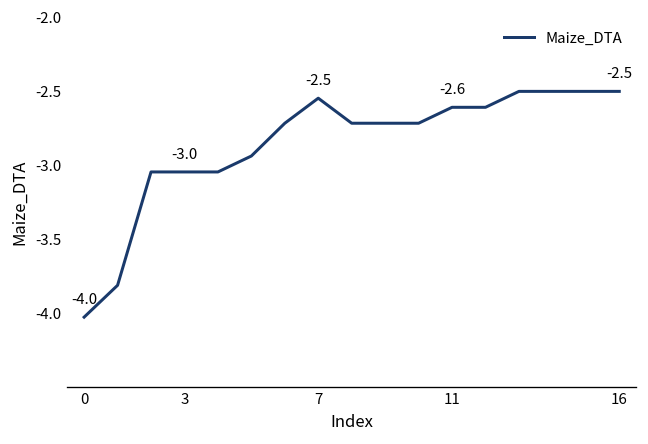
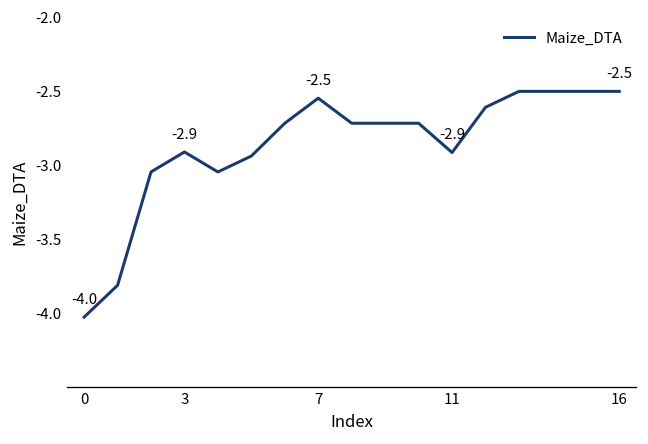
  {
    "0": -4.0,
-   "3": -3.0,
+   "3": -2.9,
    "7": -2.5,
-   "11": -2.6,
+   "11": -2.9,
    "16": -2.5
  }
